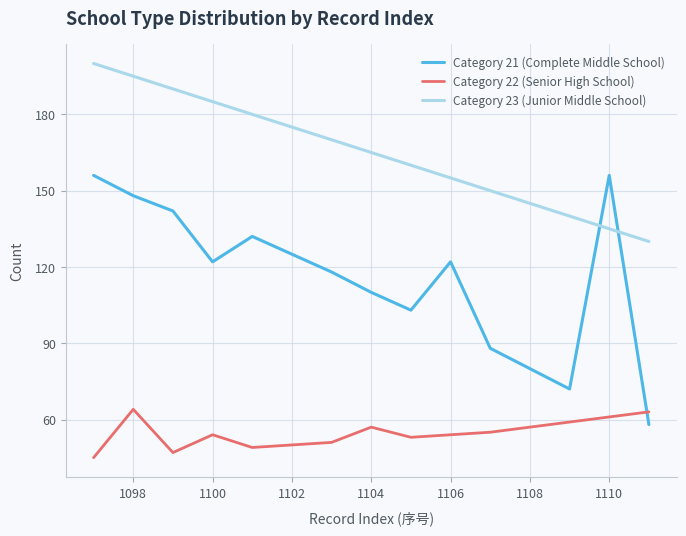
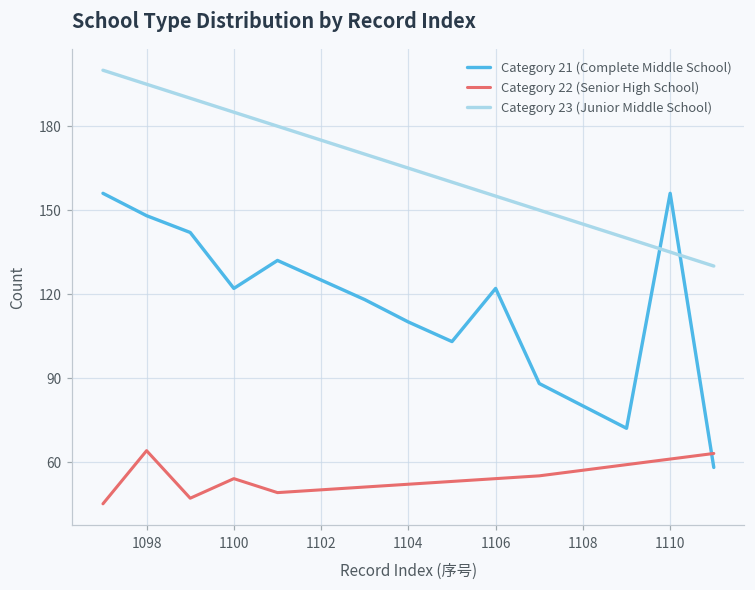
  {
    "Category 21 (Complete Middle School)": {
      "1098": 148,
      "1100": 122,
      "1102": 125,
      "1104": 110,
      "1106": 122,
      "1108": 80,
      "1110": 156
    },
    "Category 22 (Senior High School)": {
      "1098": 64,
      "1100": 54,
      "1102": 50,
-     "1104": 57,
+     "1104": 52,
      "1106": 54,
      "1108": 57,
      "1110": 61
    },
    "Category 23 (Junior Middle School)": {
      "1098": 195,
      "1100": 185,
      "1102": 175,
      "1104": 165,
      "1106": 155,
      "1108": 145,
      "1110": 135
    }
  }
